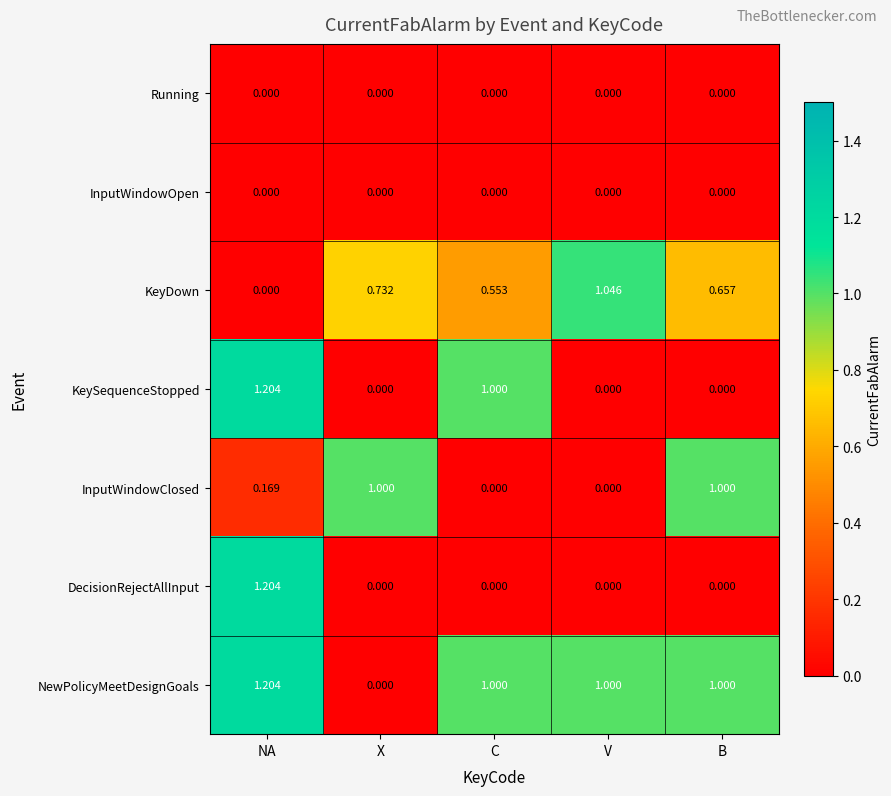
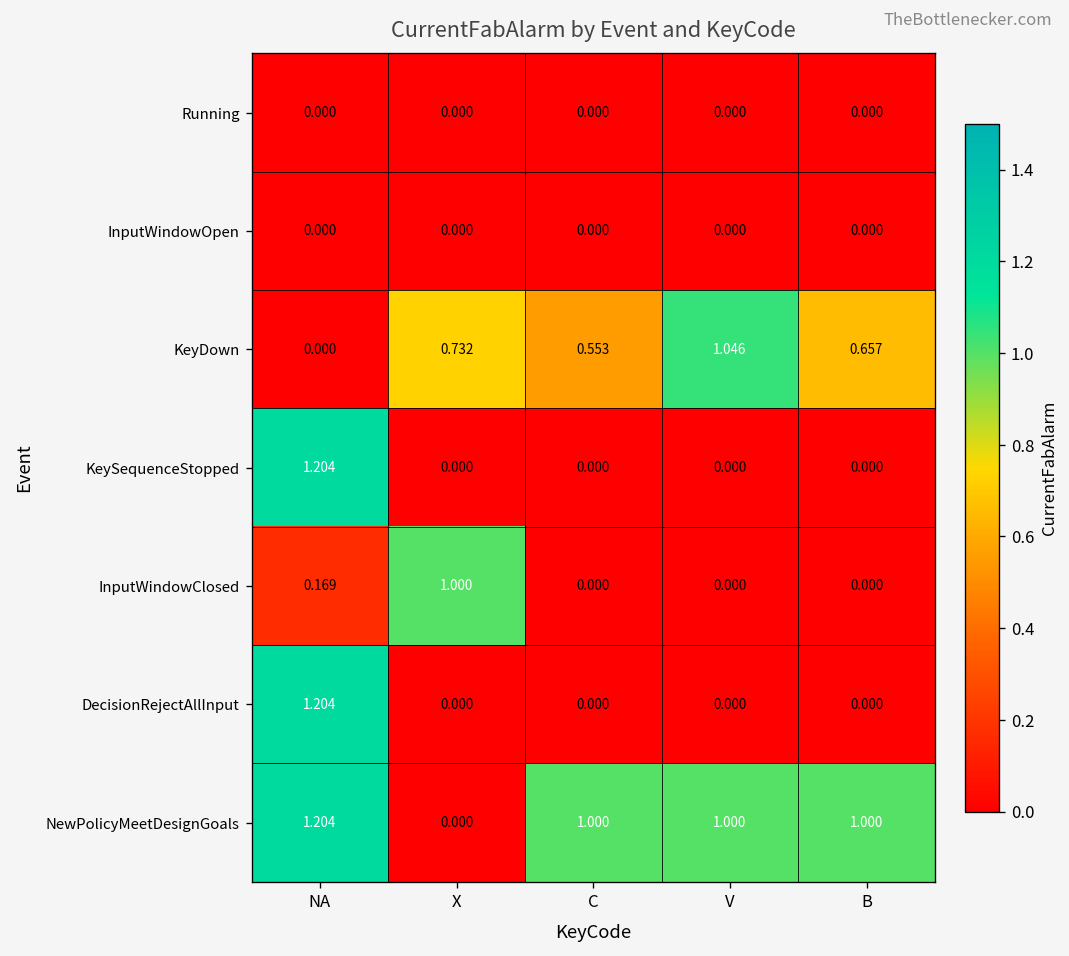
  {
    "Running": {
      "NA": 0.000,
      "X": 0.000,
      "C": 0.000,
      "V": 0.000,
      "B": 0.000
    },
    "InputWindowOpen": {
      "NA": 0.000,
      "X": 0.000,
      "C": 0.000,
      "V": 0.000,
      "B": 0.000
    },
    "KeyDown": {
      "NA": 0.000,
      "X": 0.732,
      "C": 0.553,
      "V": 1.046,
      "B": 0.657
    },
    "KeySequenceStopped": {
      "NA": 1.204,
      "X": 0.000,
-     "C": 1.000,
+     "C": 0.000,
      "V": 0.000,
      "B": 0.000
    },
    "InputWindowClosed": {
      "NA": 0.169,
      "X": 1.000,
      "C": 0.000,
      "V": 0.000,
-     "B": 1.000
+     "B": 0.000
    },
    "DecisionRejectAllInput": {
      "NA": 1.204,
      "X": 0.000,
      "C": 0.000,
      "V": 0.000,
      "B": 0.000
    },
    "NewPolicyMeetDesignGoals": {
      "NA": 1.204,
      "X": 0.000,
      "C": 1.000,
      "V": 1.000,
      "B": 1.000
    }
  }
